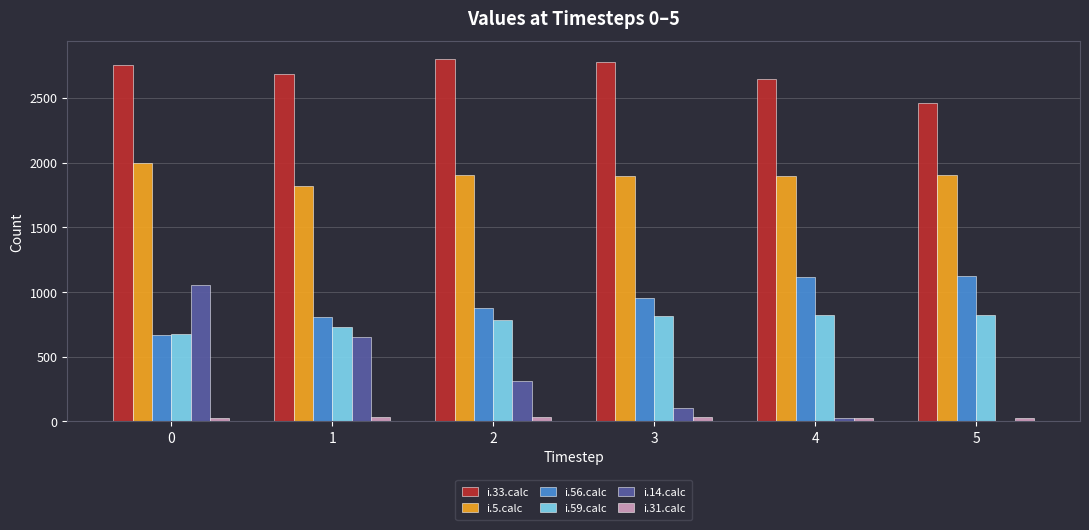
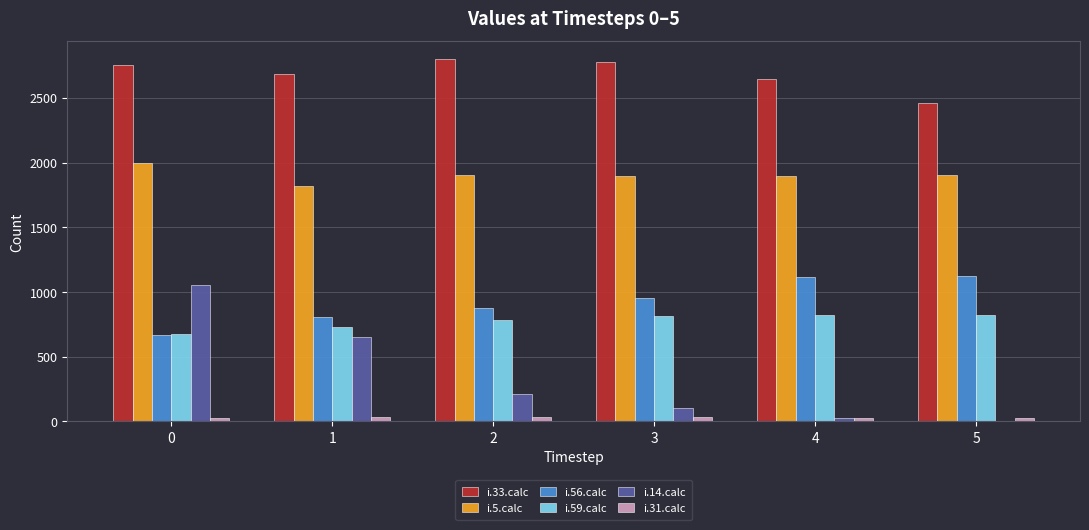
  {
    "i.33.calc": {
      "0": 2760,
      "1": 2680,
      "2": 2800,
      "3": 2780,
      "4": 2640,
      "5": 2460
    },
    "i.5.calc": {
      "0": 2000,
      "1": 1820,
      "2": 1910,
      "3": 1900,
      "4": 1900,
      "5": 1900
    },
    "i.56.calc": {
      "0": 670,
      "1": 800,
      "2": 880,
      "3": 950,
      "4": 1120,
      "5": 1130
    },
    "i.59.calc": {
      "0": 670,
      "1": 730,
      "2": 780,
      "3": 810,
      "4": 820,
      "5": 820
    },
    "i.14.calc": {
      "0": 1050,
      "1": 650,
-     "2": 310,
+     "2": 210,
      "3": 110,
      "4": 30
    },
    "i.31.calc": {
      "0": 30,
      "1": 30,
      "2": 40,
      "3": 30,
      "4": 30,
      "5": 30
    }
  }
